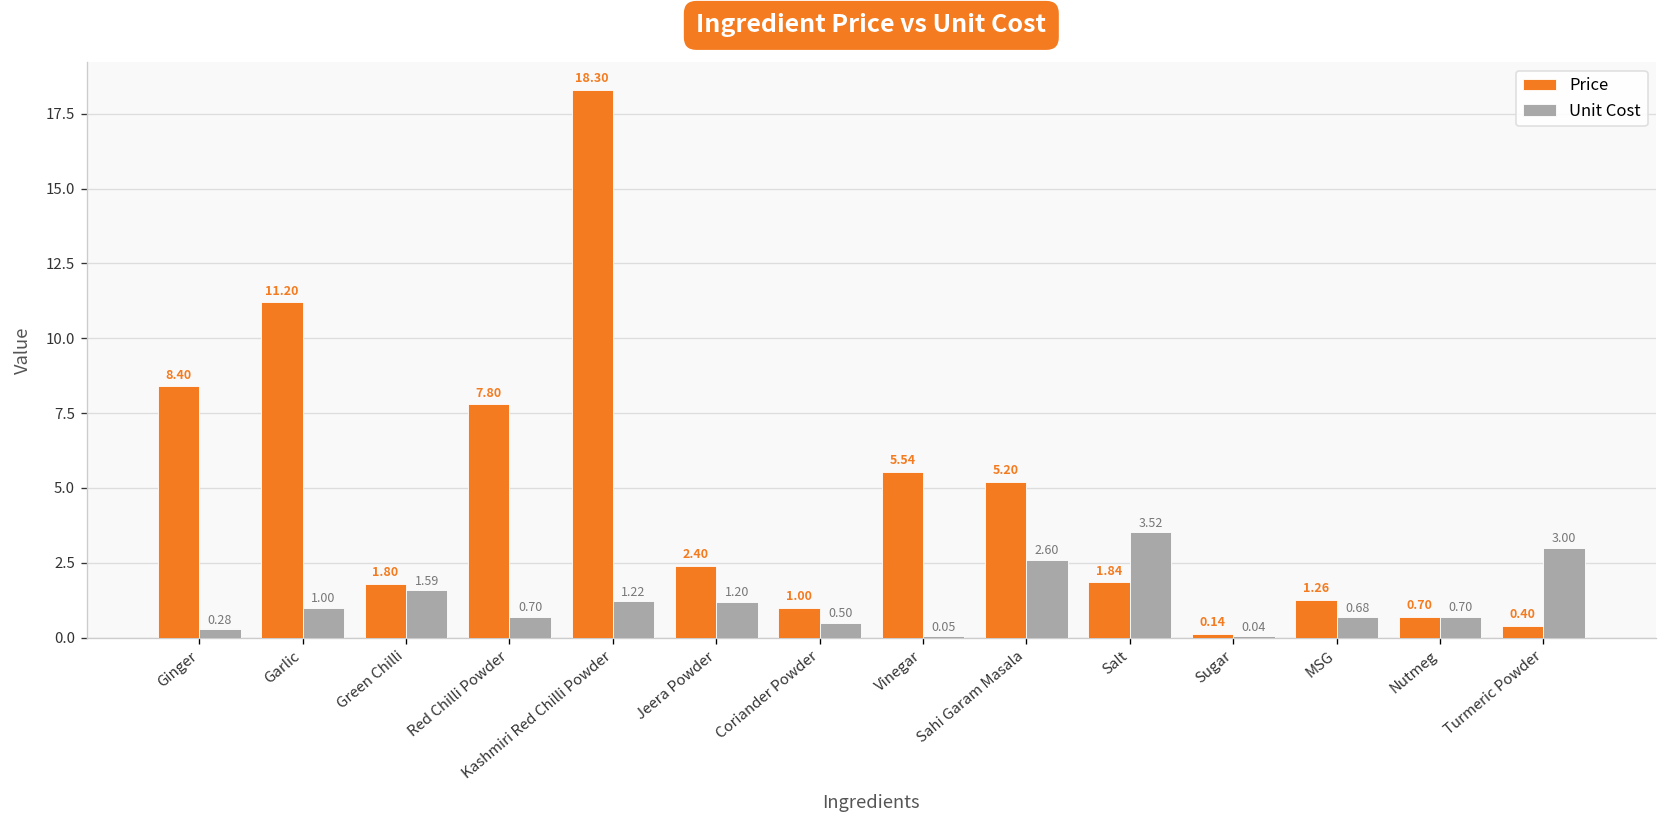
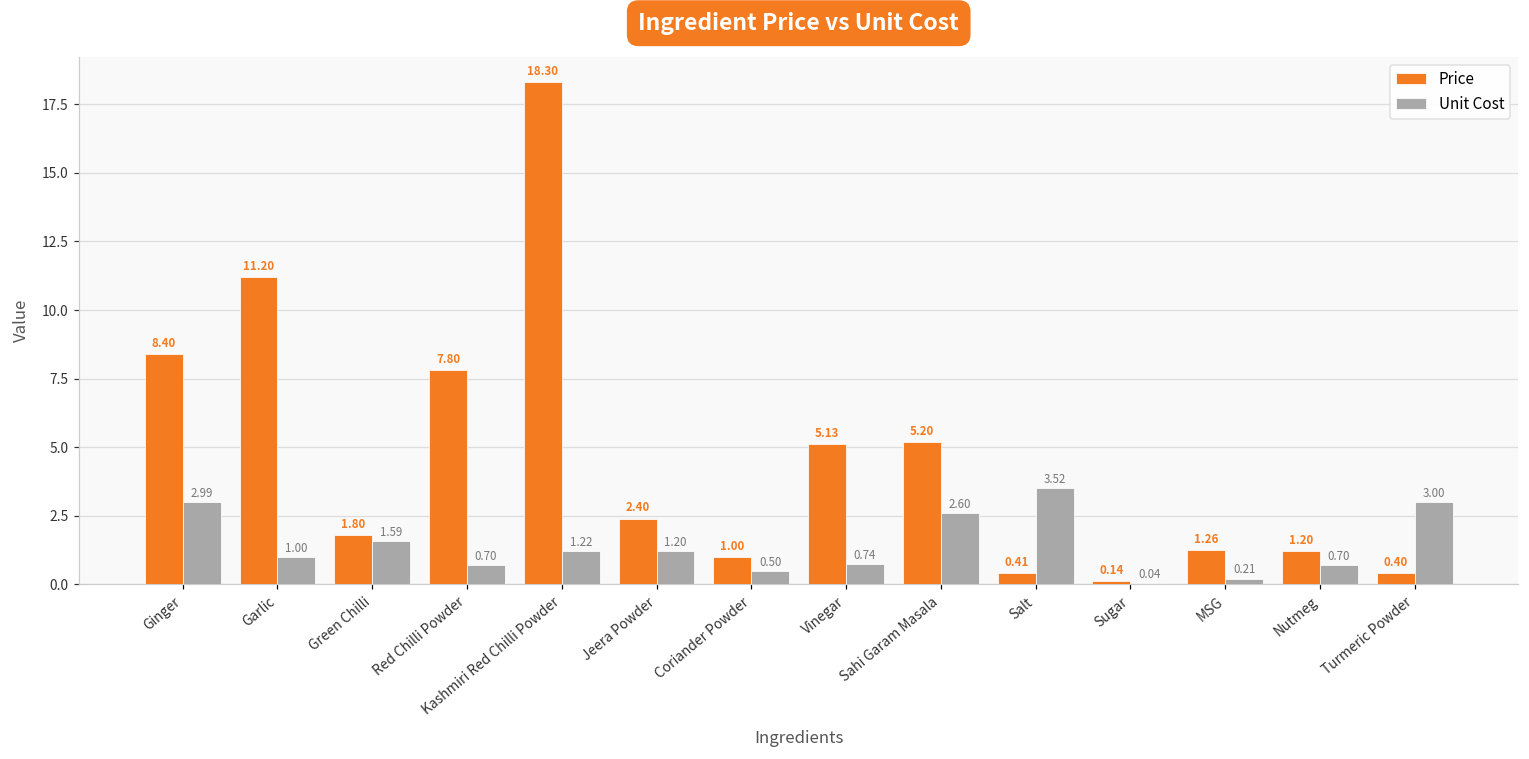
  {
    "Price": {
      "Ginger": 8.40,
      "Garlic": 11.20,
      "Green Chilli": 1.80,
      "Red Chilli Powder": 7.80,
      "Kashmiri Red Chilli Powder": 18.30,
      "Jeera Powder": 2.40,
      "Coriander Powder": 1.00,
-     "Vinegar": 5.54,
+     "Vinegar": 5.13,
      "Sahi Garam Masala": 5.20,
-     "Salt": 1.84,
+     "Salt": 0.41,
      "Sugar": 0.14,
      "MSG": 1.26,
-     "Nutmeg": 0.70,
+     "Nutmeg": 1.20,
      "Turmeric Powder": 0.40
    },
    "Unit Cost": {
-     "Ginger": 0.28,
+     "Ginger": 2.99,
      "Garlic": 1.00,
      "Green Chilli": 1.59,
      "Red Chilli Powder": 0.70,
      "Kashmiri Red Chilli Powder": 1.22,
      "Jeera Powder": 1.20,
      "Coriander Powder": 0.50,
-     "Vinegar": 0.05,
+     "Vinegar": 0.74,
      "Sahi Garam Masala": 2.60,
      "Salt": 3.52,
      "Sugar": 0.04,
-     "MSG": 0.68,
+     "MSG": 0.21,
      "Nutmeg": 0.70,
      "Turmeric Powder": 3.00
    }
  }
